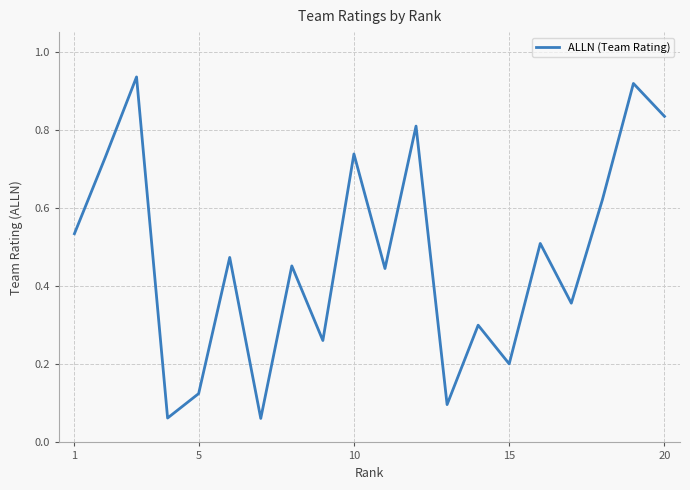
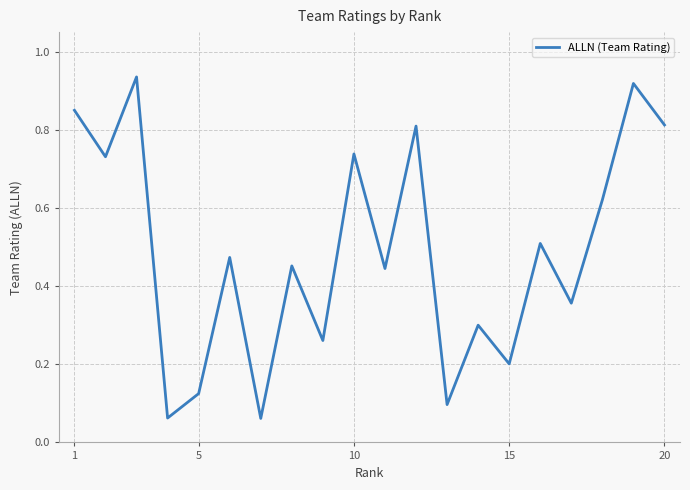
  {
-   "1": 0.53,
+   "1": 0.85,
    "5": 0.12,
    "10": 0.74,
    "15": 0.20,
-   "20": 0.83
+   "20": 0.81
  }
